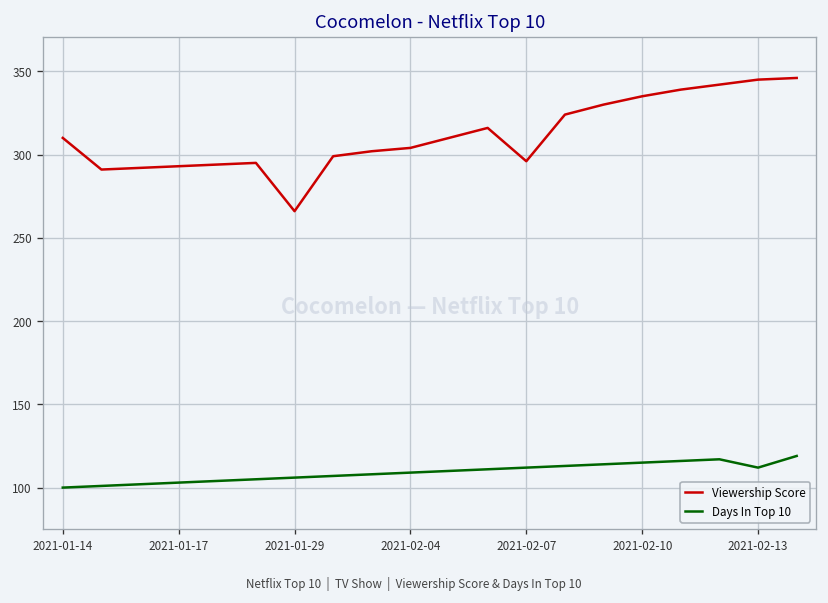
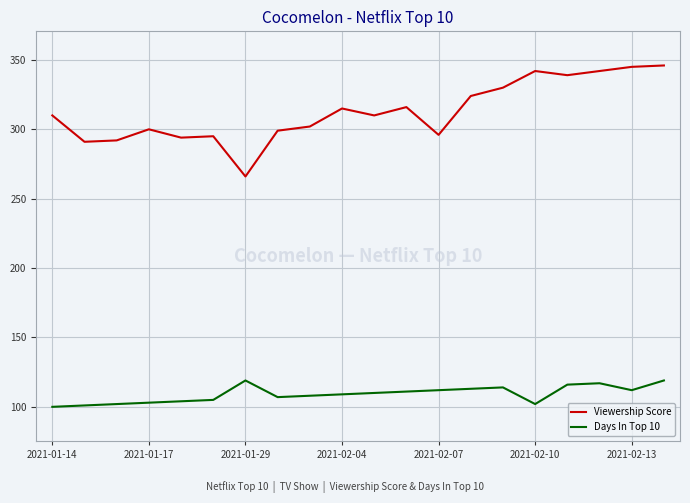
  {
    "Viewership Score": {
      "2021-01-14": 310,
-     "2021-01-17": 293,
+     "2021-01-17": 300,
      "2021-01-29": 266,
-     "2021-02-04": 304,
+     "2021-02-04": 315,
      "2021-02-07": 296,
-     "2021-02-10": 335,
+     "2021-02-10": 342,
      "2021-02-13": 345
    },
    "Days In Top 10": {
      "2021-01-14": 100,
      "2021-01-17": 103,
-     "2021-01-29": 106,
+     "2021-01-29": 119,
      "2021-02-04": 109,
      "2021-02-07": 112,
-     "2021-02-10": 115,
+     "2021-02-10": 102,
      "2021-02-13": 112
    }
  }
